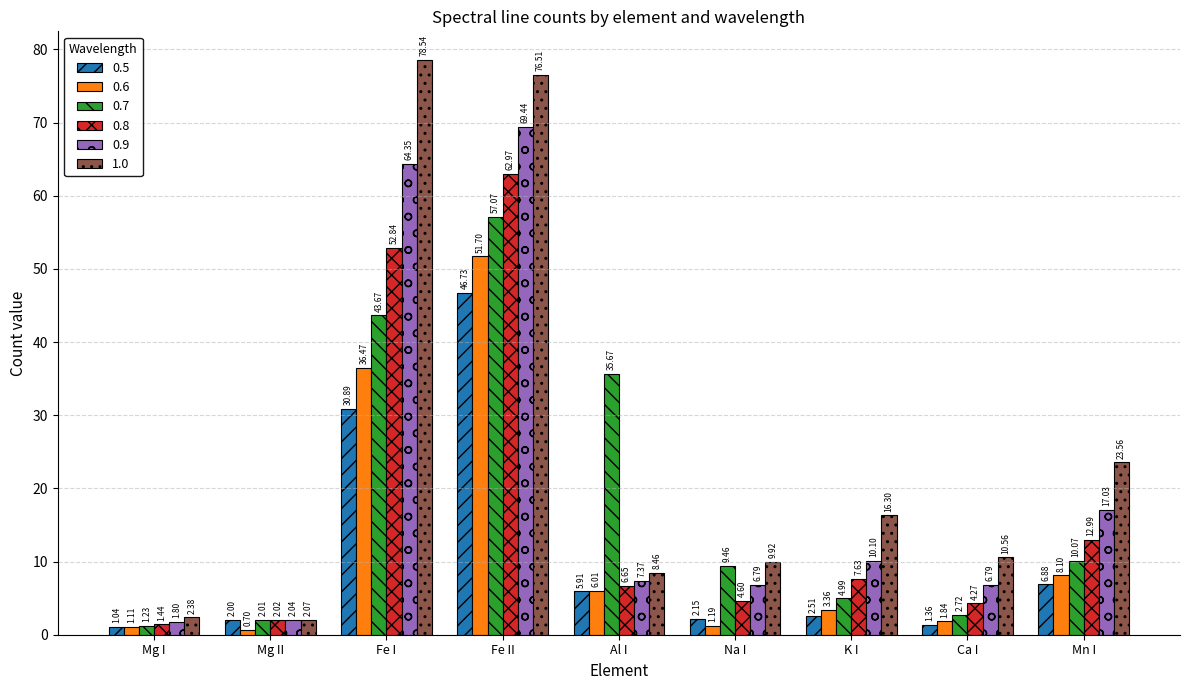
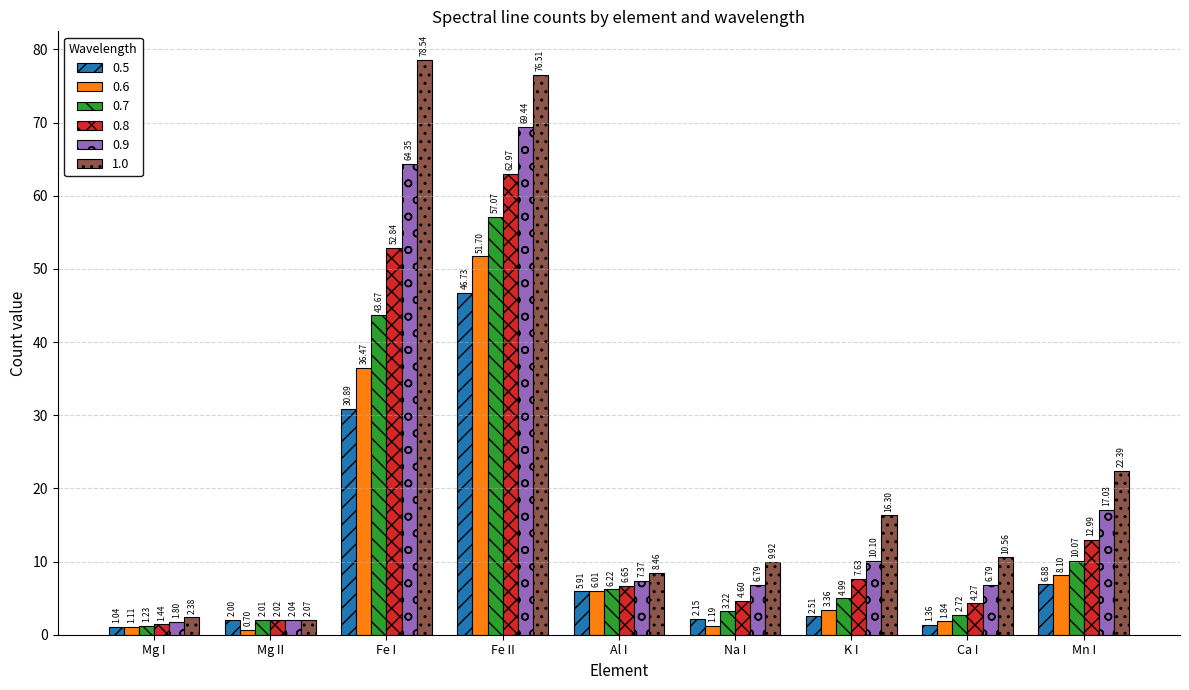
  {
    "0.5": {
      "Mg I": 1.04,
      "Mg II": 2.00,
      "Fe I": 30.89,
      "Fe II": 46.73,
      "Al I": 5.91,
      "Na I": 2.15,
      "K I": 2.51,
      "Ca I": 1.36,
      "Mn I": 6.88
    },
    "0.6": {
      "Mg I": 1.11,
      "Mg II": 0.70,
      "Fe I": 36.47,
      "Fe II": 51.70,
      "Al I": 6.01,
      "Na I": 1.19,
      "K I": 3.36,
      "Ca I": 1.84,
      "Mn I": 8.10
    },
    "0.7": {
      "Mg I": 1.23,
      "Mg II": 2.01,
      "Fe I": 43.67,
      "Fe II": 57.07,
-     "Al I": 35.67,
-     "Na I": 9.46,
+     "Al I": 6.22,
+     "Na I": 3.22,
      "K I": 4.99,
      "Ca I": 2.72,
      "Mn I": 10.07
    },
    "0.8": {
      "Mg I": 1.44,
      "Mg II": 2.02,
      "Fe I": 52.84,
      "Fe II": 62.97,
      "Al I": 6.65,
      "Na I": 4.60,
      "K I": 7.63,
      "Ca I": 4.27,
      "Mn I": 12.99
    },
    "0.9": {
      "Mg I": 1.80,
      "Mg II": 2.04,
      "Fe I": 64.35,
      "Fe II": 69.44,
      "Al I": 7.37,
      "Na I": 6.79,
      "K I": 10.10,
      "Ca I": 6.79,
      "Mn I": 17.03
    },
    "1.0": {
      "Mg I": 2.38,
      "Mg II": 2.07,
      "Fe I": 78.54,
      "Fe II": 76.51,
      "Al I": 8.46,
      "Na I": 9.92,
      "K I": 16.30,
      "Ca I": 10.56,
-     "Mn I": 23.56
+     "Mn I": 22.39
    }
  }
